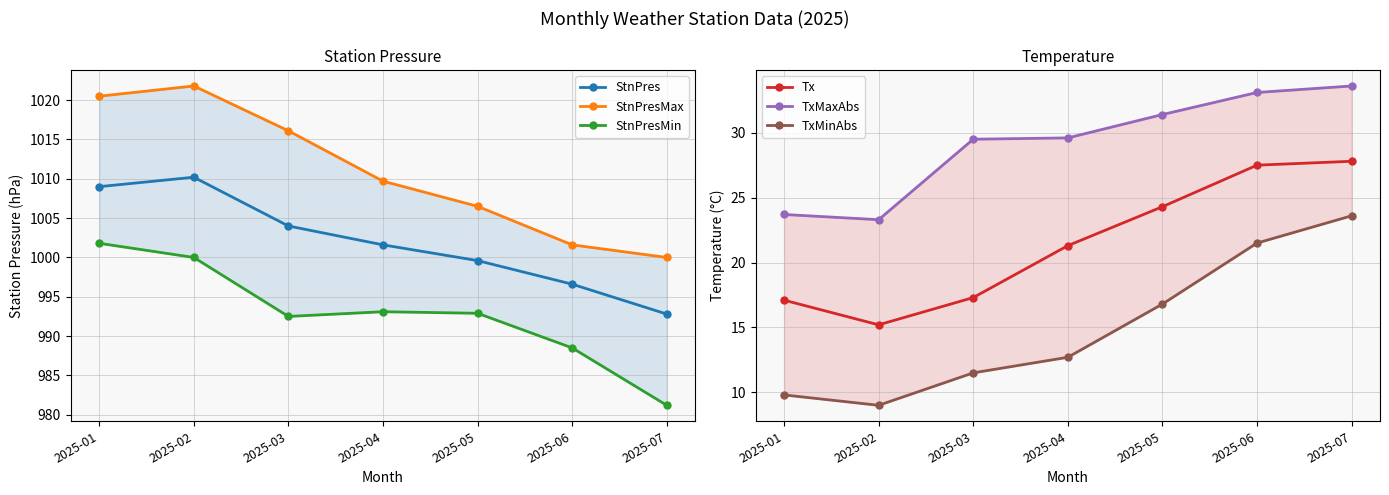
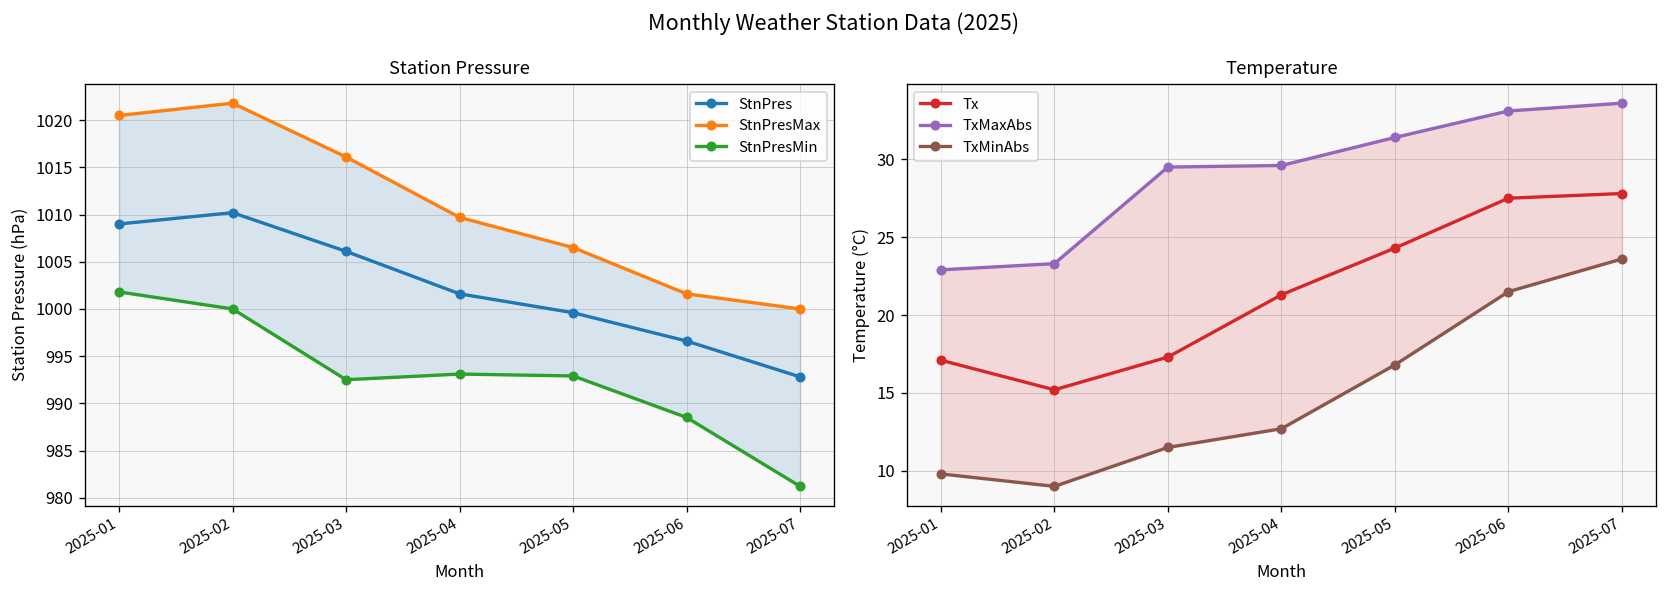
  {
    "Station Pressure": {
      "StnPres": {
        "2025-01": 1009,
        "2025-02": 1010,
-       "2025-03": 1004,
+       "2025-03": 1006,
        "2025-04": 1002,
        "2025-05": 1000,
        "2025-06": 997,
        "2025-07": 993
      },
      "StnPresMax": {
        "2025-01": 1021,
        "2025-02": 1022,
        "2025-03": 1016,
        "2025-04": 1010,
        "2025-05": 1007,
        "2025-06": 1002,
        "2025-07": 1000
      },
      "StnPresMin": {
        "2025-01": 1002,
        "2025-02": 1000,
        "2025-03": 993,
        "2025-04": 993,
        "2025-05": 993,
        "2025-06": 989,
        "2025-07": 981
      }
    },
    "Temperature": {
      "Tx": {
        "2025-01": 17.1,
        "2025-02": 15.2,
        "2025-03": 17.3,
        "2025-04": 21.3,
        "2025-05": 24.3,
        "2025-06": 27.5,
        "2025-07": 27.8
      },
      "TxMaxAbs": {
-       "2025-01": 23.7,
+       "2025-01": 22.9,
        "2025-02": 23.3,
        "2025-03": 29.5,
        "2025-04": 29.6,
        "2025-05": 31.4,
        "2025-06": 33.1,
        "2025-07": 33.6
      },
      "TxMinAbs": {
        "2025-01": 9.8,
        "2025-02": 9.0,
        "2025-03": 11.5,
        "2025-04": 12.7,
        "2025-05": 16.8,
        "2025-06": 21.5,
        "2025-07": 23.6
      }
    }
  }
